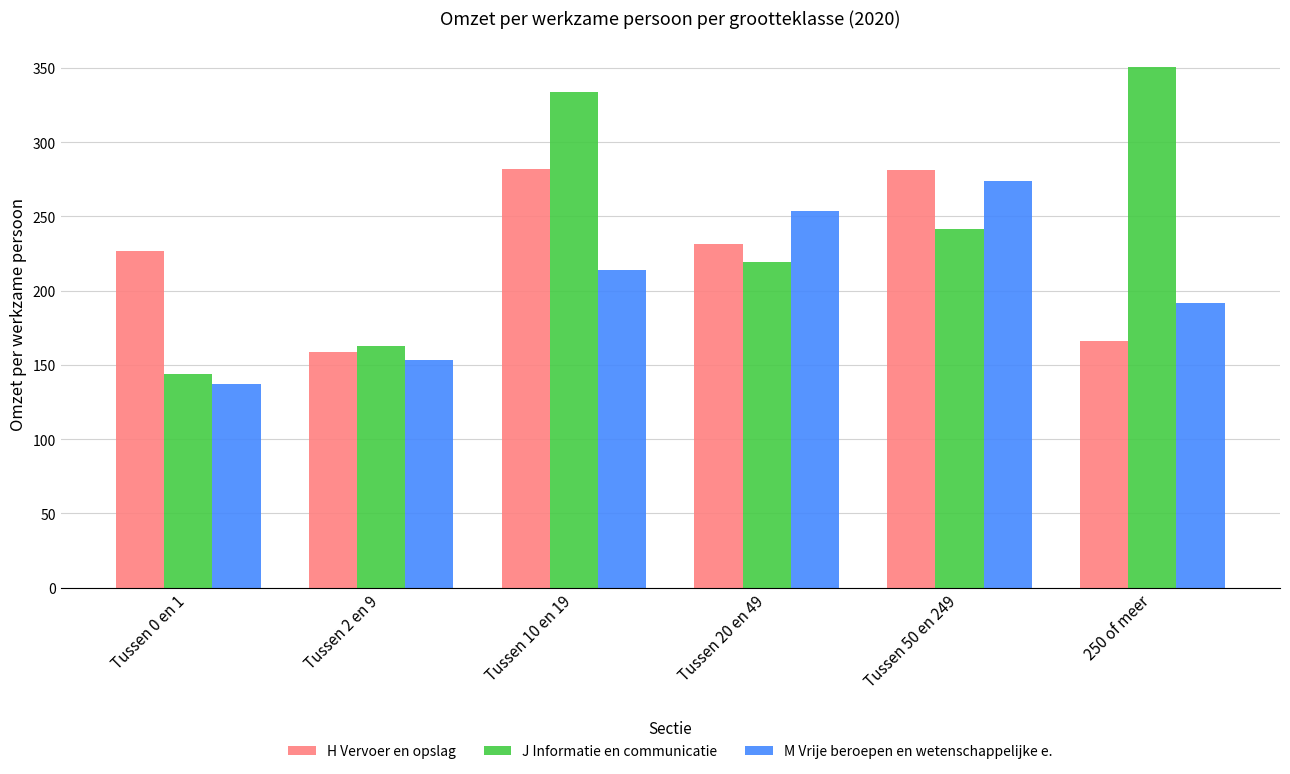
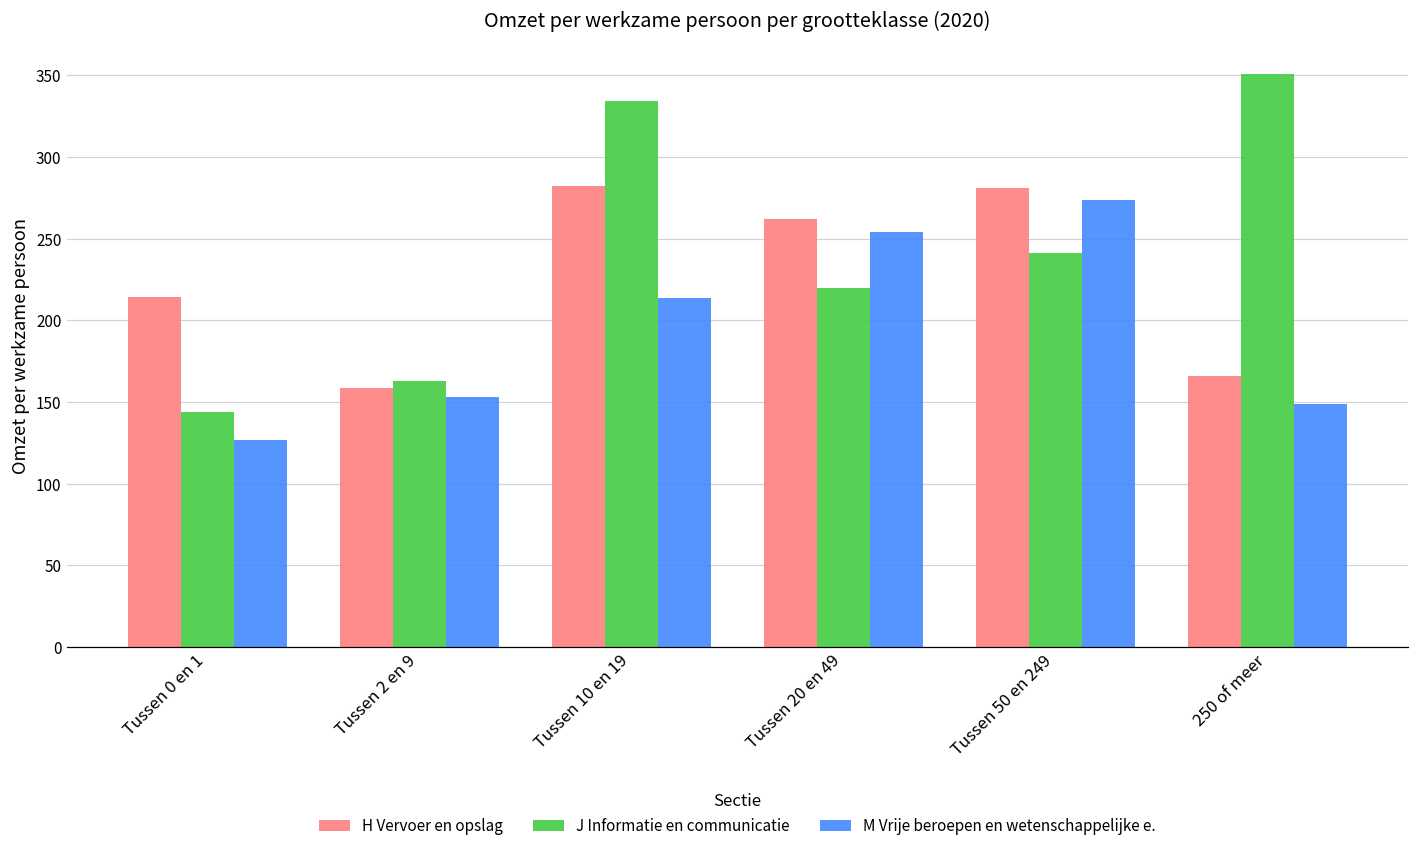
  {
    "H Vervoer en opslag": {
-     "Tussen 0 en 1": 227,
+     "Tussen 0 en 1": 214,
      "Tussen 2 en 9": 159,
      "Tussen 10 en 19": 282,
-     "Tussen 20 en 49": 232,
+     "Tussen 20 en 49": 262,
      "Tussen 50 en 249": 281,
      "250 of meer": 166
    },
    "J Informatie en communicatie": {
      "Tussen 0 en 1": 144,
      "Tussen 2 en 9": 163,
      "Tussen 10 en 19": 334,
      "Tussen 20 en 49": 220,
      "Tussen 50 en 249": 241,
      "250 of meer": 351
    },
    "M Vrije beroepen en wetenschappelijke e.": {
-     "Tussen 0 en 1": 137,
+     "Tussen 0 en 1": 127,
      "Tussen 2 en 9": 153,
      "Tussen 10 en 19": 214,
      "Tussen 20 en 49": 254,
      "Tussen 50 en 249": 274,
-     "250 of meer": 192
+     "250 of meer": 149
    }
  }
